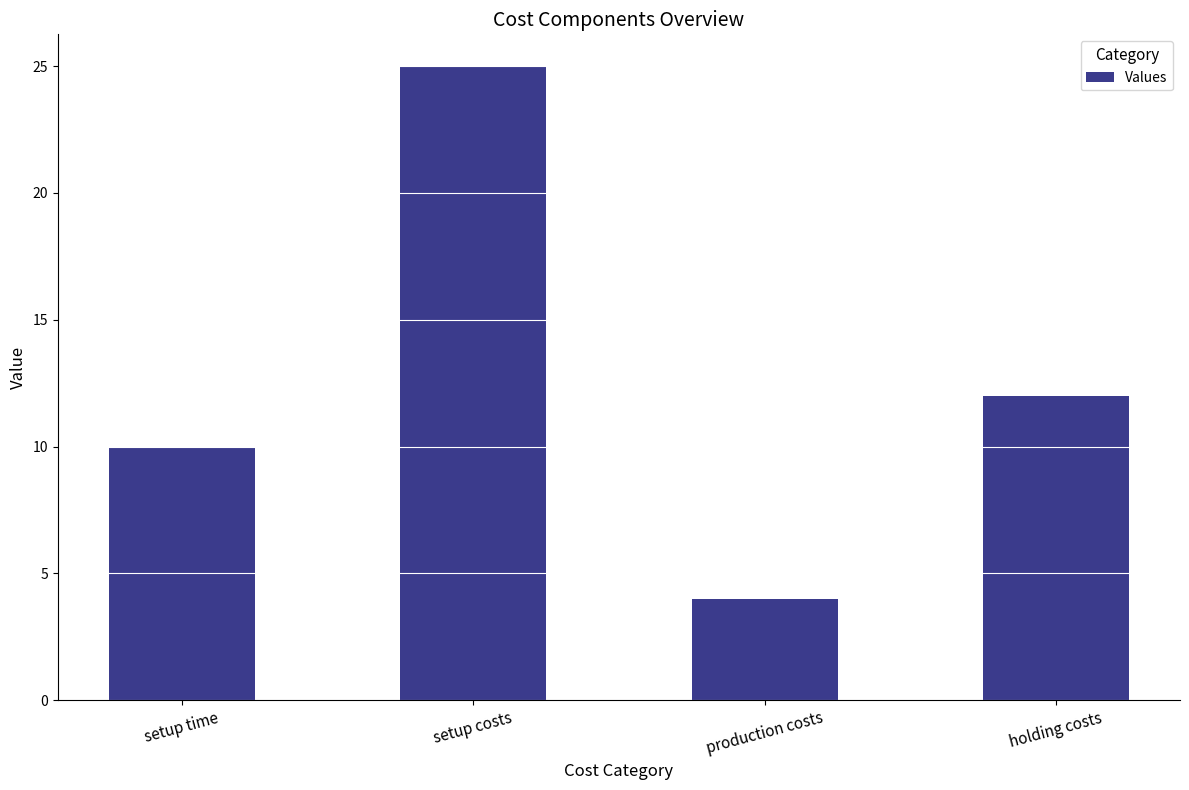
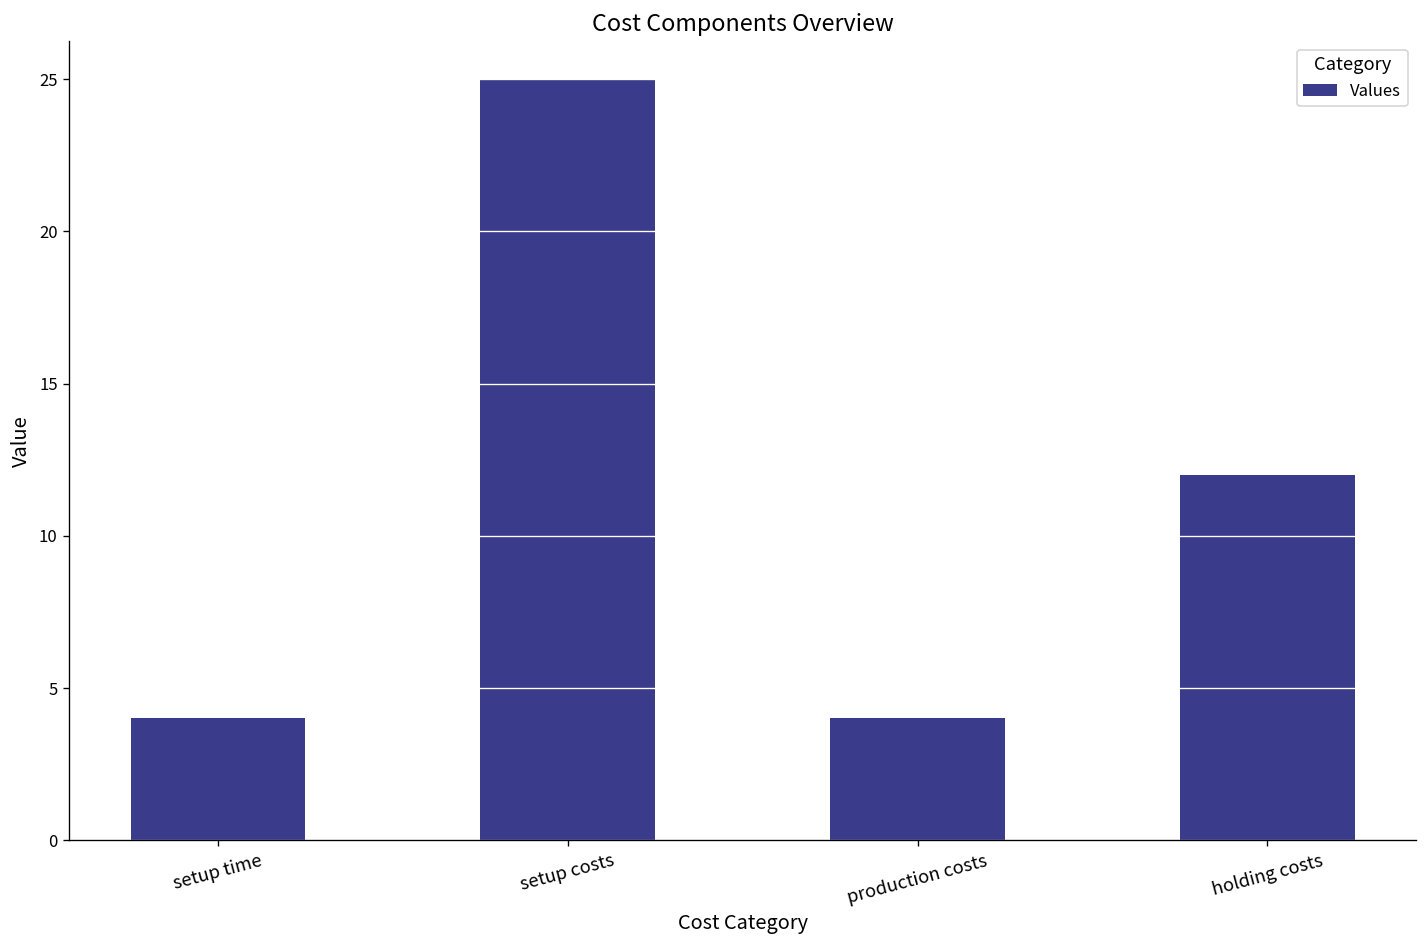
  {
-   "setup time": 10,
+   "setup time": 4,
    "setup costs": 25,
    "production costs": 4,
    "holding costs": 12
  }
